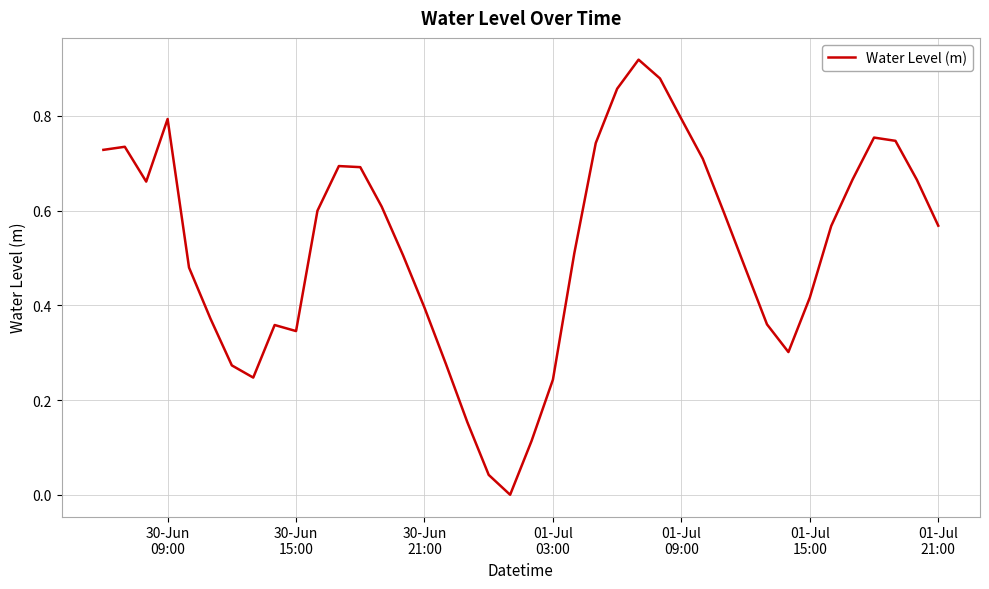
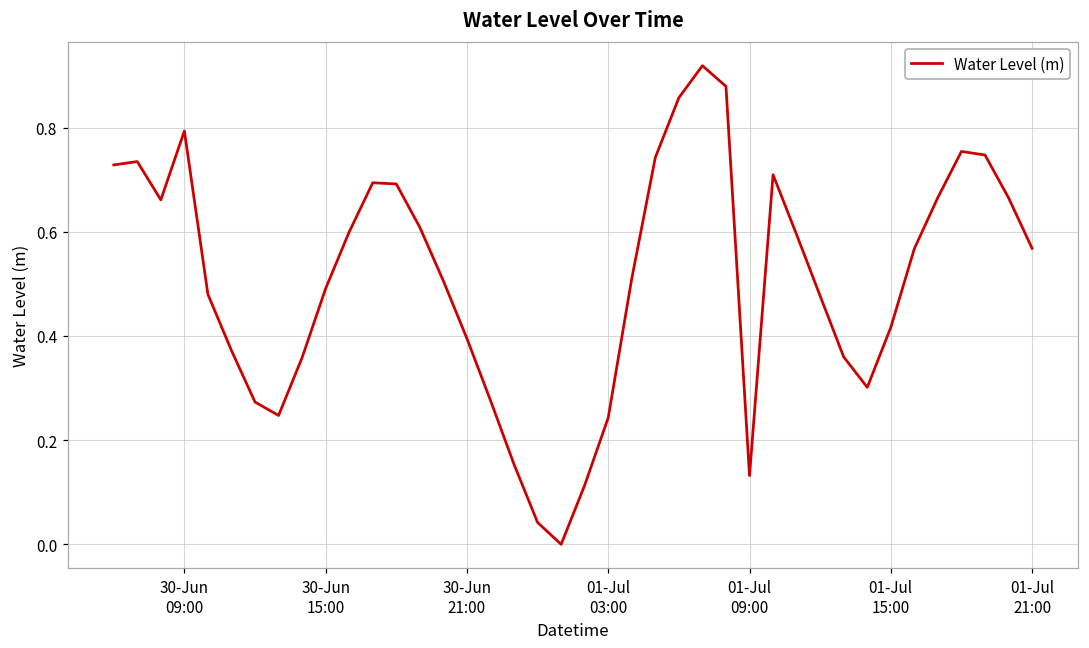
  {
    "30-Jun 09:00": 0.79,
-   "30-Jun 15:00": 0.35,
+   "30-Jun 15:00": 0.49,
    "30-Jun 21:00": 0.40,
    "01-Jul 03:00": 0.24,
-   "01-Jul 09:00": 0.79,
+   "01-Jul 09:00": 0.13,
    "01-Jul 15:00": 0.42,
    "01-Jul 21:00": 0.57
  }
